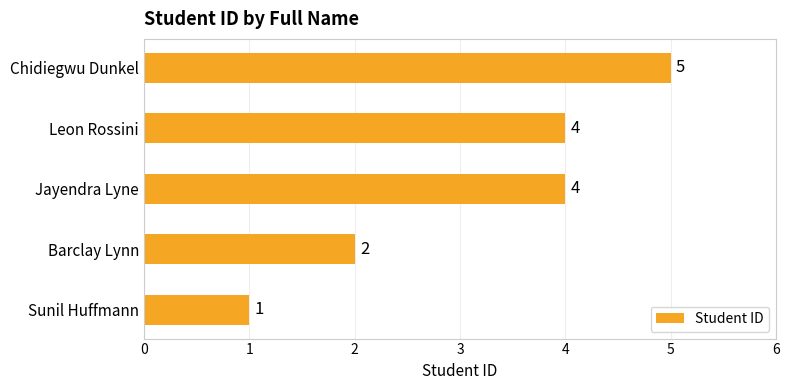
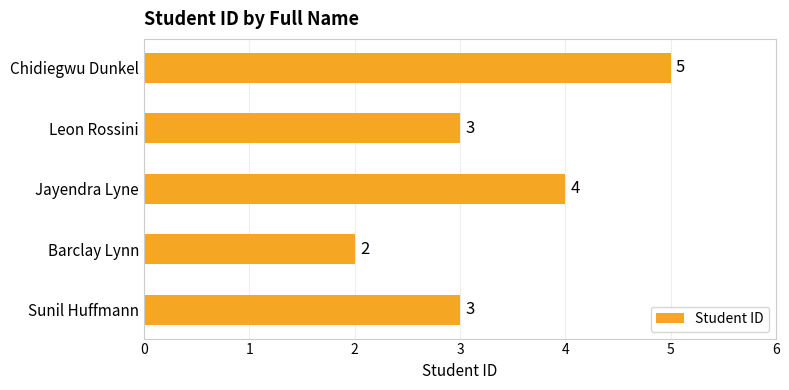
  {
    "Chidiegwu Dunkel": 5,
-   "Leon Rossini": 4,
+   "Leon Rossini": 3,
    "Jayendra Lyne": 4,
    "Barclay Lynn": 2,
-   "Sunil Huffmann": 1
+   "Sunil Huffmann": 3
  }
